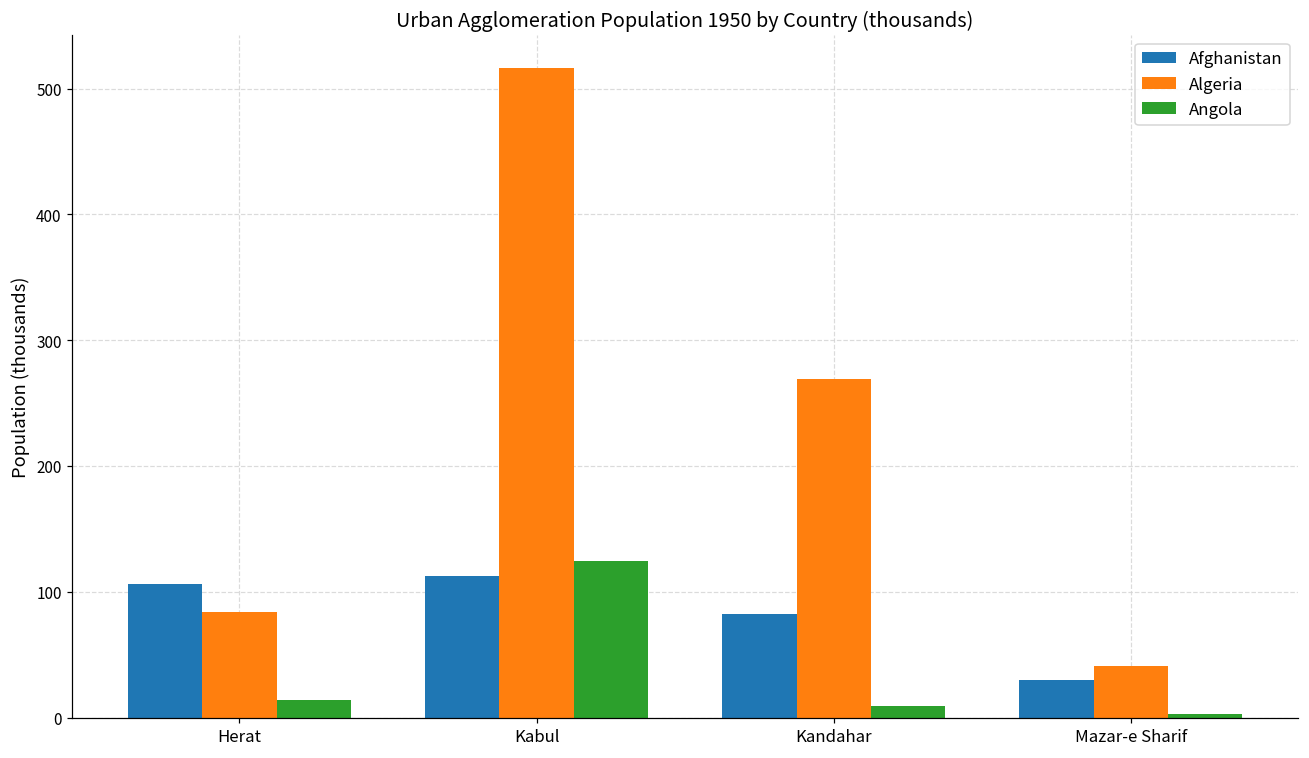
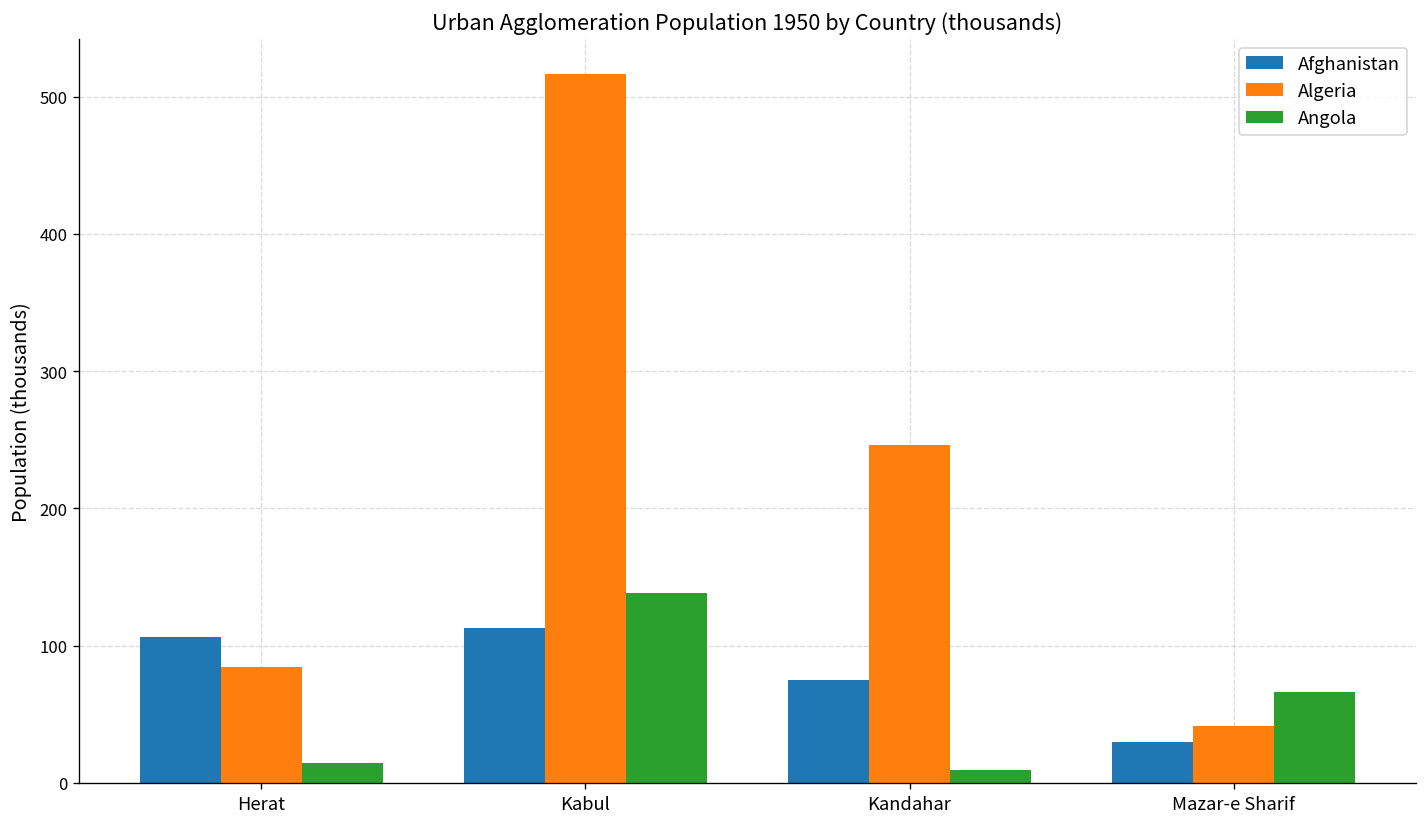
  {
    "Afghanistan": {
      "Herat": 106,
      "Kabul": 113,
-     "Kandahar": 82,
+     "Kandahar": 75,
      "Mazar-e Sharif": 30
    },
    "Algeria": {
      "Herat": 84,
      "Kabul": 516,
-     "Kandahar": 269,
+     "Kandahar": 246,
      "Mazar-e Sharif": 41
    },
    "Angola": {
      "Herat": 14,
-     "Kabul": 125,
+     "Kabul": 138,
      "Kandahar": 10,
-     "Mazar-e Sharif": 3
+     "Mazar-e Sharif": 66
    }
  }
